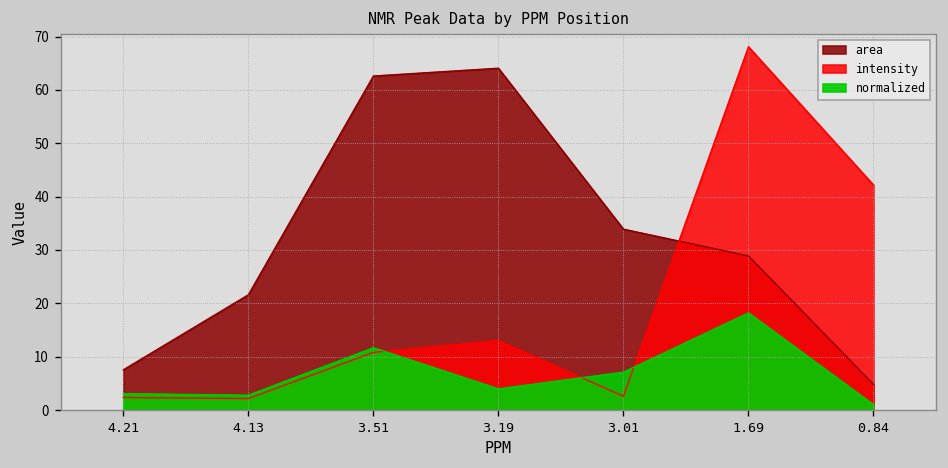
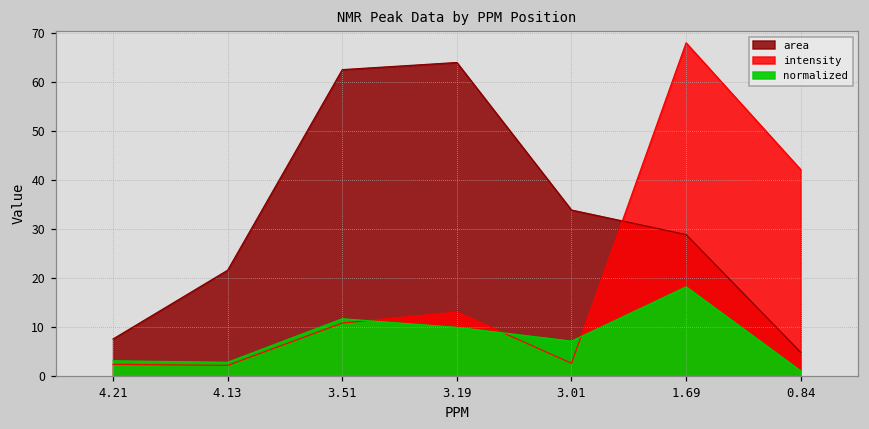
  {
    "area": {
      "4.21": 8,
      "4.13": 22,
      "3.51": 63,
      "3.19": 64,
      "3.01": 34,
      "1.69": 29,
      "0.84": 5
    },
    "intensity": {
      "4.21": 2,
      "4.13": 2,
      "3.51": 11,
      "3.19": 13,
      "3.01": 3,
      "1.69": 68,
      "0.84": 42
    },
    "normalized": {
      "4.21": 3,
      "4.13": 3,
      "3.51": 12,
-     "3.19": 4,
+     "3.19": 10,
      "3.01": 7,
      "1.69": 18,
      "0.84": 1
    }
  }
